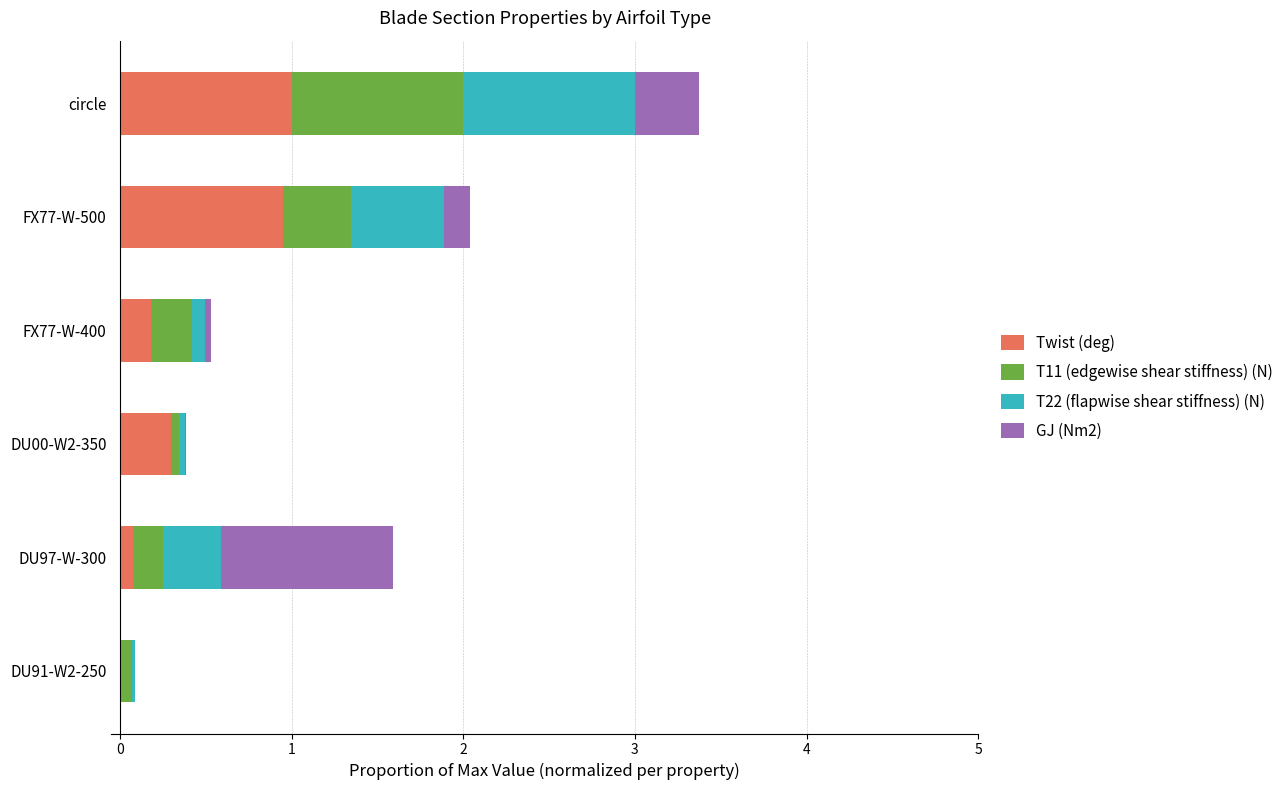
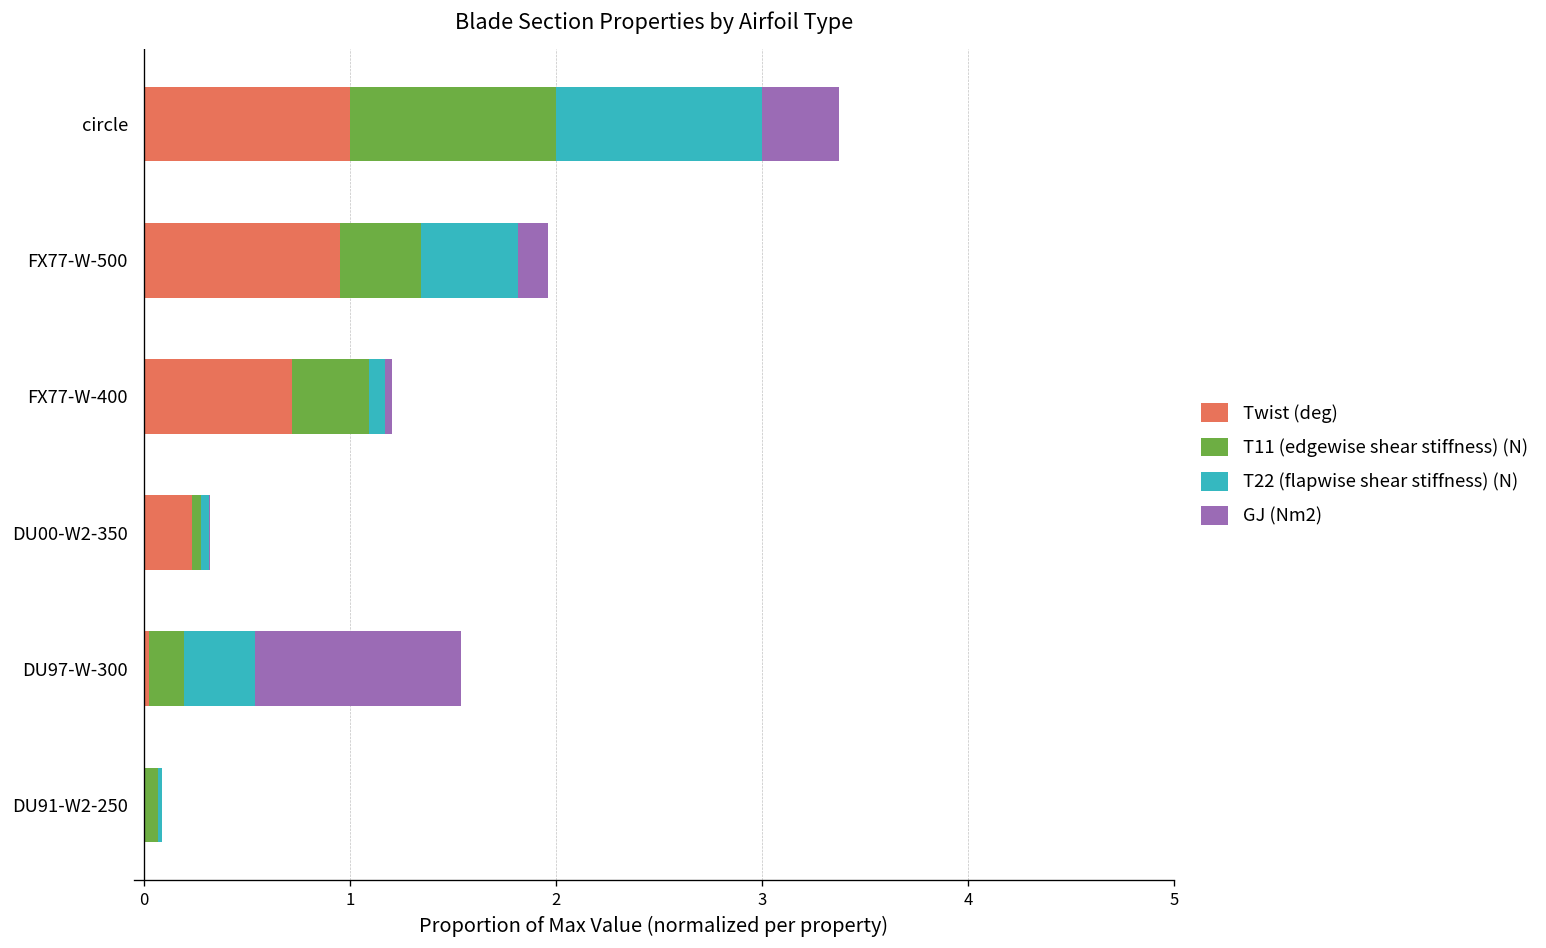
  {
    "Twist (deg)": {
      "circle": 1.00,
      "FX77-W-500": 0.95,
-     "FX77-W-400": 0.18,
-     "DU00-W2-350": 0.30,
-     "DU97-W-300": 0.08
+     "FX77-W-400": 0.72,
+     "DU00-W2-350": 0.23,
+     "DU97-W-300": 0.02
    },
    "T11 (edgewise shear stiffness) (N)": {
      "circle": 1.00,
      "FX77-W-500": 0.40,
-     "FX77-W-400": 0.24,
+     "FX77-W-400": 0.37,
      "DU00-W2-350": 0.05,
      "DU97-W-300": 0.17,
      "DU91-W2-250": 0.07
    },
    "T22 (flapwise shear stiffness) (N)": {
      "circle": 1.00,
-     "FX77-W-500": 0.55,
+     "FX77-W-500": 0.47,
      "FX77-W-400": 0.08,
      "DU00-W2-350": 0.04,
      "DU97-W-300": 0.34,
      "DU91-W2-250": 0.02
    },
    "GJ (Nm2)": {
      "circle": 0.37,
      "FX77-W-500": 0.15,
      "FX77-W-400": 0.03,
      "DU97-W-300": 1.00
    }
  }
